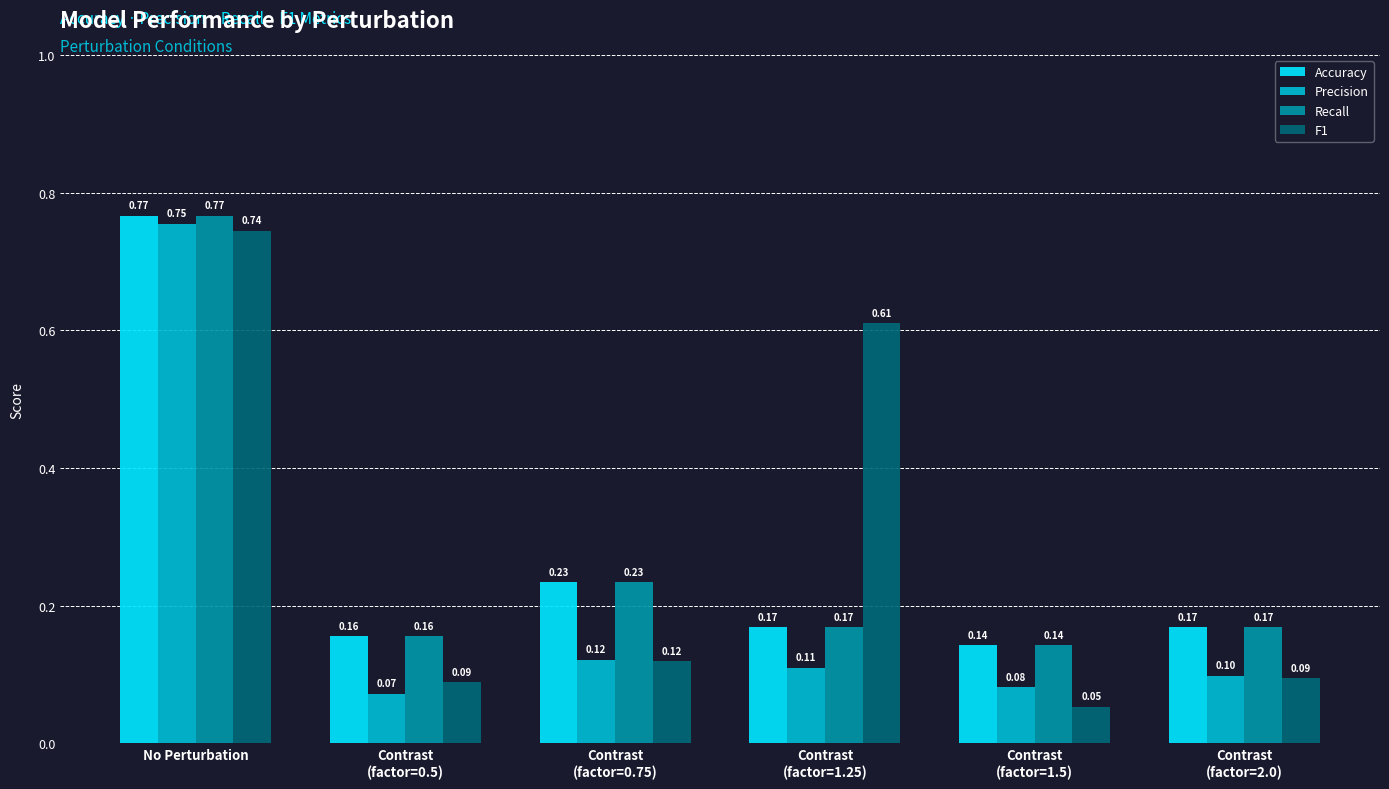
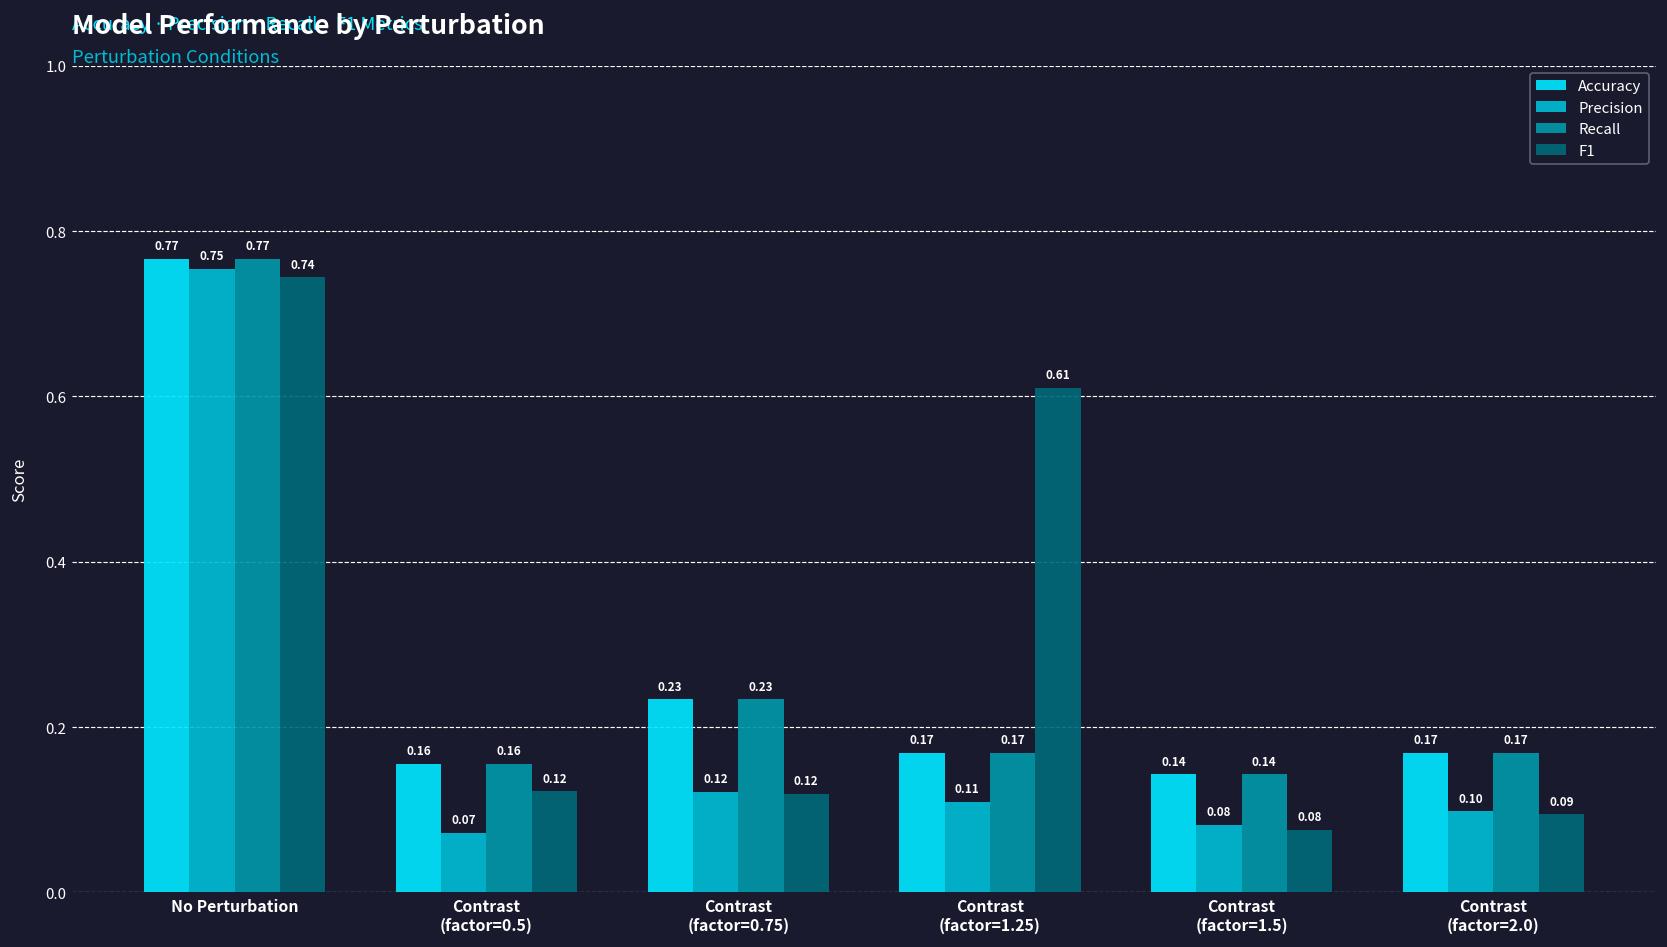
  {
    "F1": {
      "No Perturbation": 0.74,
-     "Contrast (factor=0.5)": 0.09,
+     "Contrast (factor=0.5)": 0.12,
      "Contrast (factor=0.75)": 0.12,
      "Contrast (factor=1.25)": 0.61,
-     "Contrast (factor=1.5)": 0.05,
+     "Contrast (factor=1.5)": 0.08,
      "Contrast (factor=2.0)": 0.09
    }
  }
